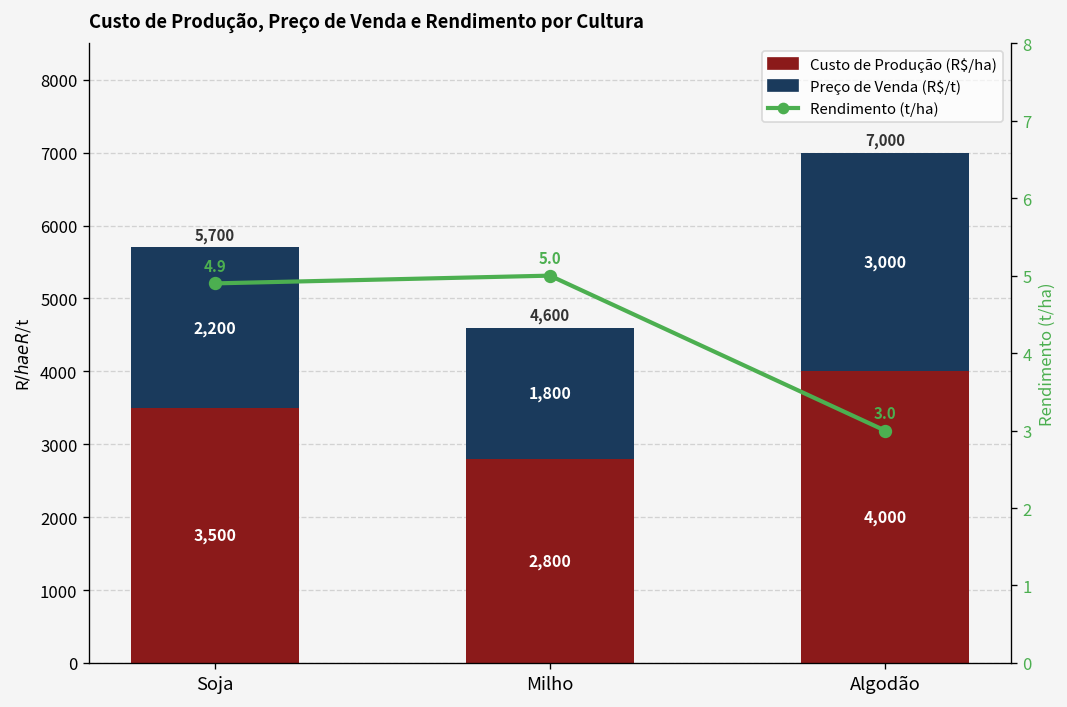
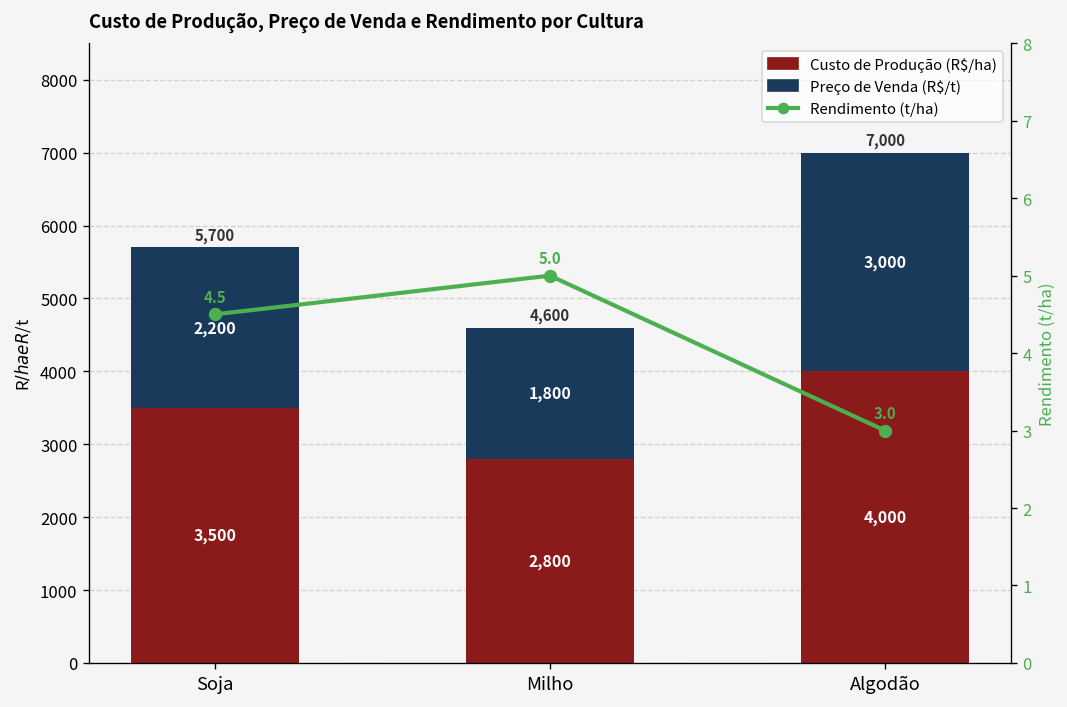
  {
    "Custo de Produção (R$/ha)": {
      "Soja": "3,500",
      "Milho": "2,800",
      "Algodão": "4,000"
    },
    "Preço de Venda (R$/t)": {
      "Soja": "2,200",
      "Milho": "1,800",
      "Algodão": "3,000"
    },
    "Rendimento (t/ha)": {
-     "Soja": "4.9",
+     "Soja": "4.5",
      "Milho": "5.0",
      "Algodão": "3.0"
    }
  }
